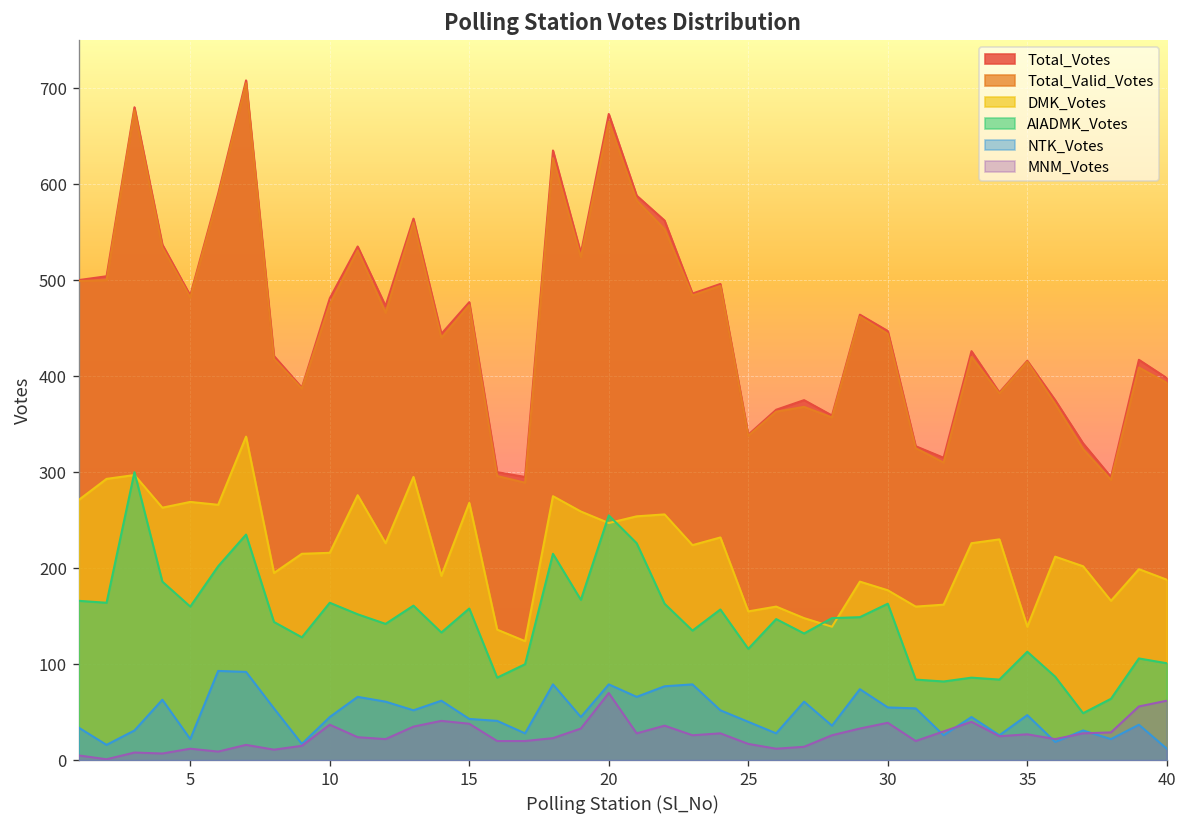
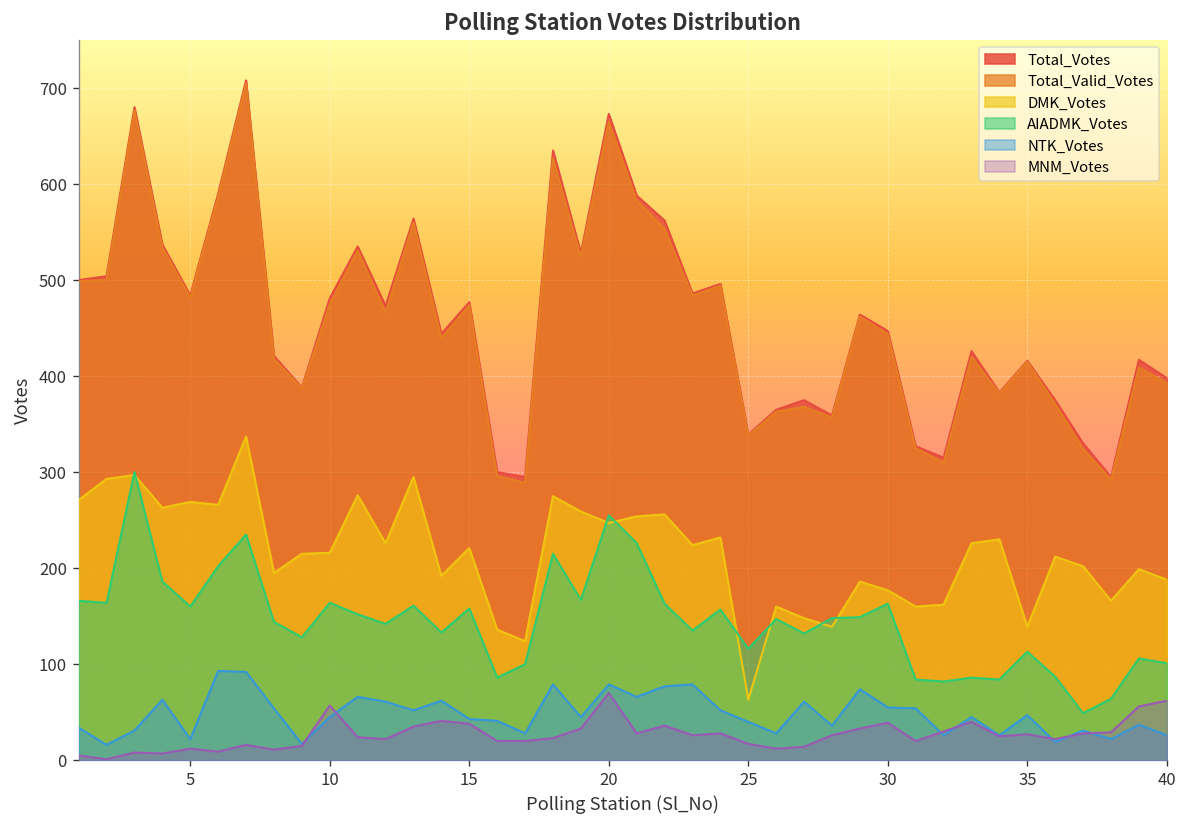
  {
    "DMK_Votes": {
      "5": 270,
      "10": 220,
-     "15": 270,
+     "15": 220,
      "20": 250,
-     "25": 160,
+     "25": 60,
      "30": 180,
      "35": 140,
      "40": 190
    },
    "AIADMK_Votes": {
      "5": 160,
      "10": 160,
      "15": 160,
      "20": 260,
      "25": 120,
      "30": 160,
      "35": 110,
      "40": 100
    },
    "NTK_Votes": {
      "5": 20,
      "10": 50,
      "15": 40,
      "20": 80,
      "25": 40,
      "30": 60,
      "35": 50,
-     "40": 10
+     "40": 30
    },
    "MNM_Votes": {
      "5": 10,
-     "10": 40,
+     "10": 60,
      "15": 40,
      "20": 70,
      "25": 20,
      "30": 40,
      "35": 30,
      "40": 60
    }
  }
